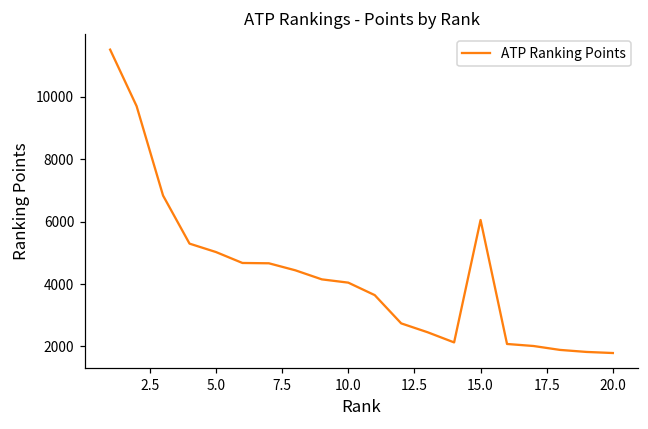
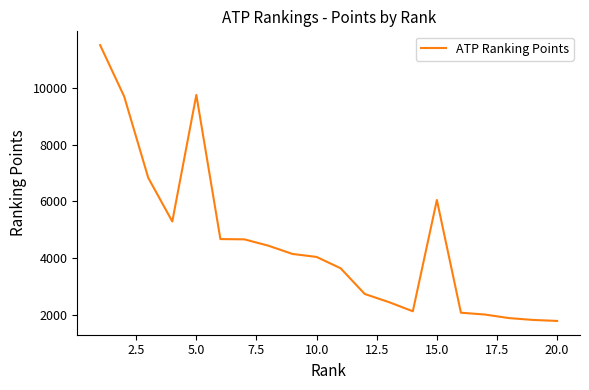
  {
-   "5.0": 5000,
+   "5.0": 9800,
    "10.0": 4000,
    "15.0": 6100,
    "20.0": 1800
  }
